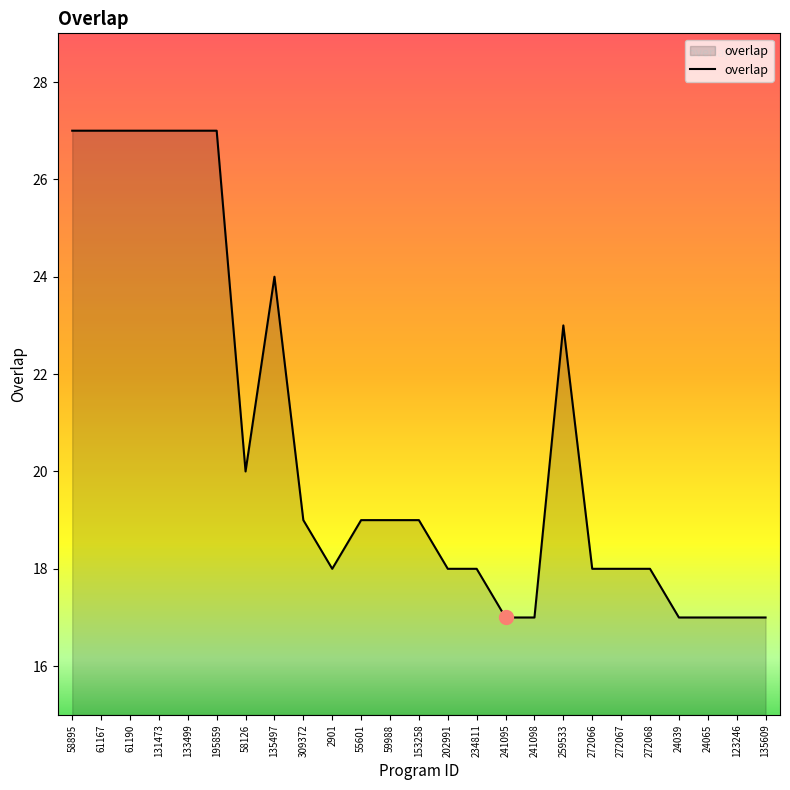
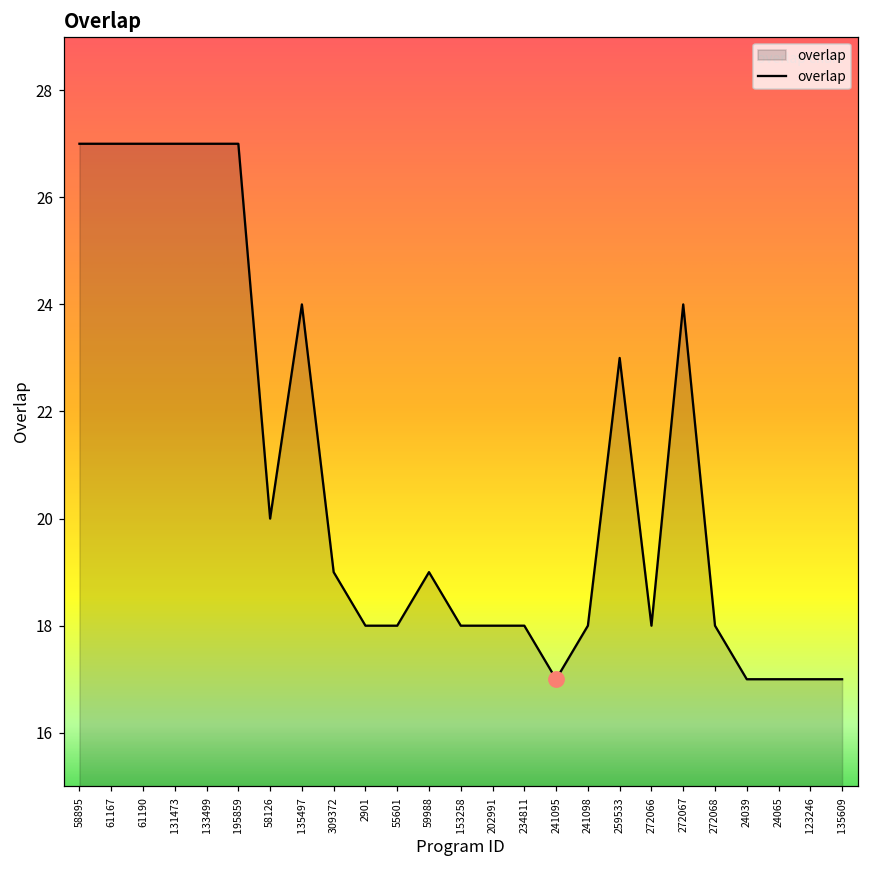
  {
    "overlap": {
      "58895": 27,
      "61167": 27,
      "61190": 27,
      "131473": 27,
      "133499": 27,
      "195859": 27,
      "58126": 20,
      "135497": 24,
      "309372": 19,
      "2901": 18,
-     "55601": 19,
+     "55601": 18,
      "59988": 19,
-     "153258": 19,
+     "153258": 18,
      "202991": 18,
      "234811": 18,
-     "241098": 17,
+     "241098": 18,
      "259533": 23,
      "272066": 18,
-     "272067": 18,
+     "272067": 24,
      "272068": 18,
      "24039": 17,
      "24065": 17,
      "123246": 17,
      "135609": 17
    }
  }
